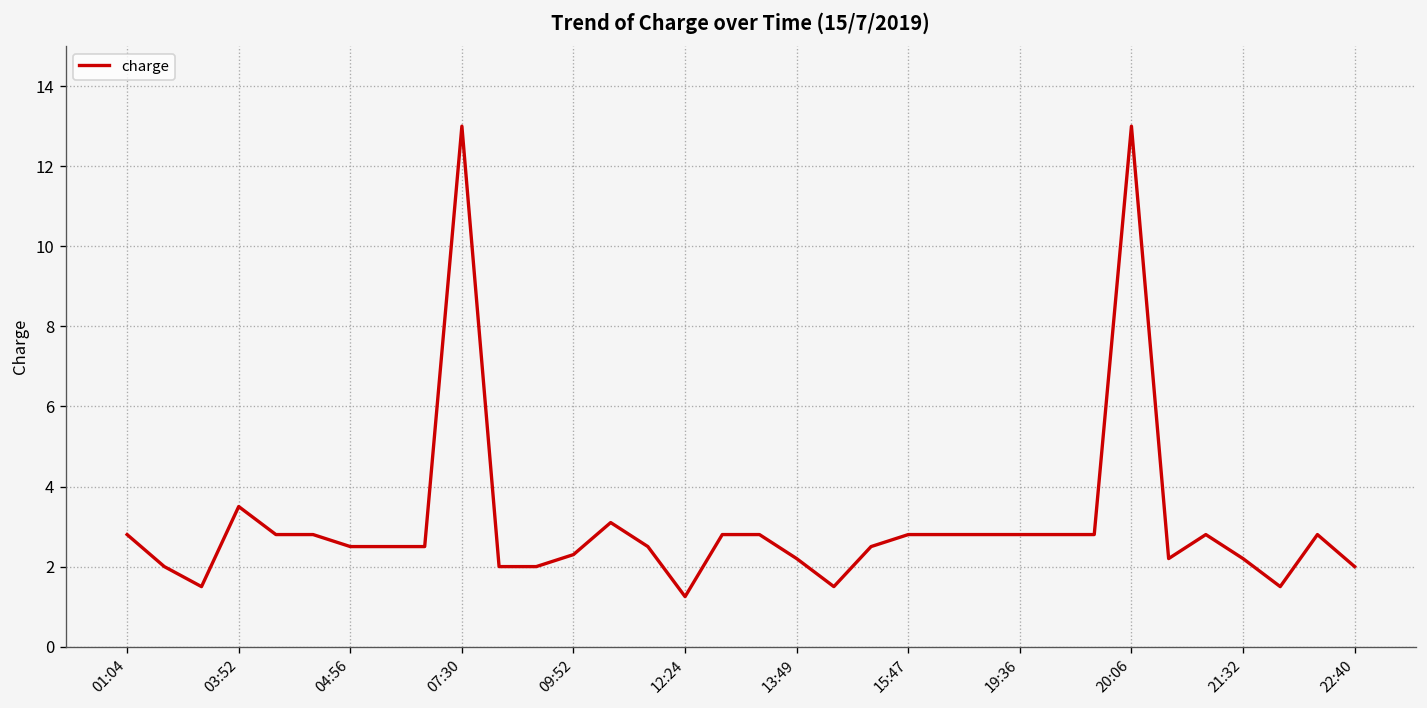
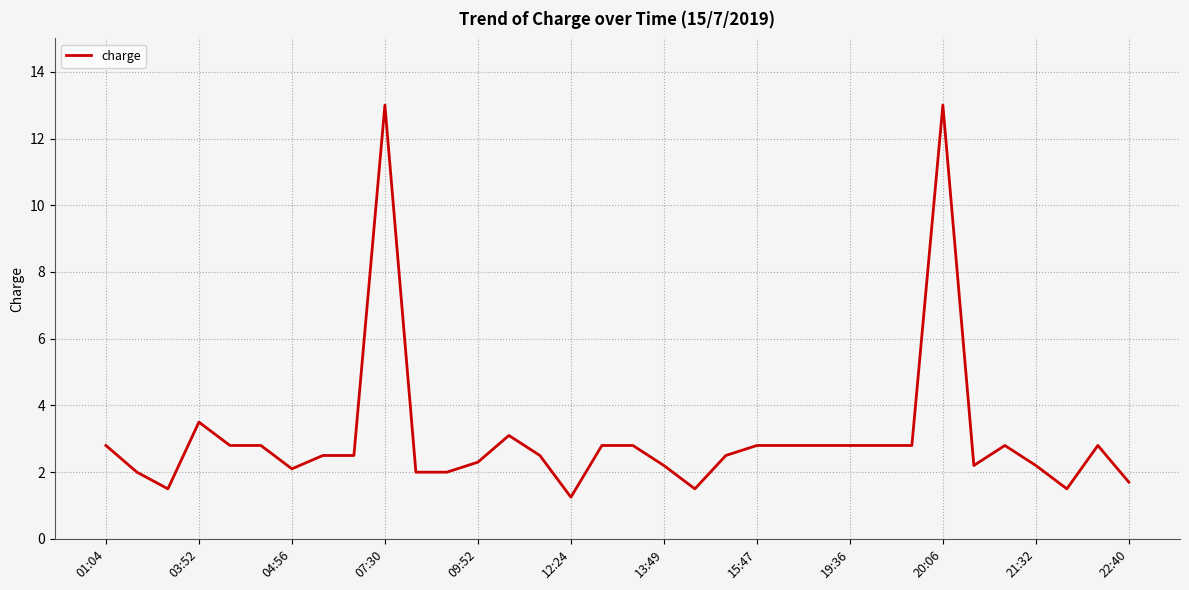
  {
    "01:04": 2.8,
    "03:52": 3.5,
-   "04:56": 2.5,
+   "04:56": 2.1,
    "07:30": 13.0,
    "09:52": 2.3,
    "12:24": 1.3,
    "13:49": 2.2,
    "15:47": 2.8,
    "19:36": 2.8,
    "20:06": 13.0,
    "21:32": 2.2,
-   "22:40": 2.0
+   "22:40": 1.7
  }
